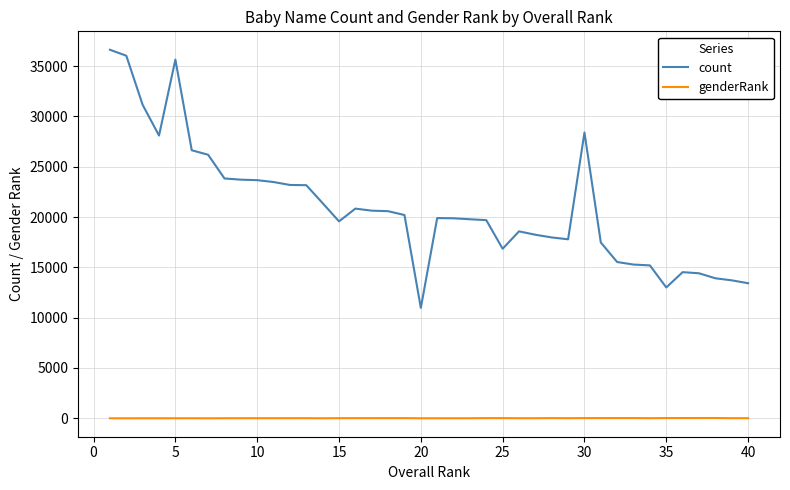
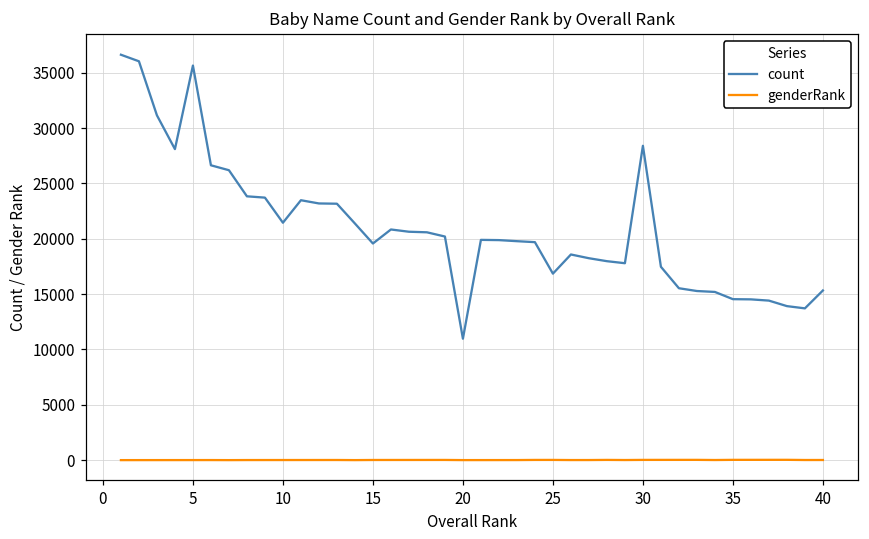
  {
    "count": {
      "5": 35600,
-     "10": 23700,
+     "10": 21400,
      "15": 19600,
      "20": 11000,
      "25": 16800,
      "30": 28400,
-     "35": 13000,
-     "40": 13400
+     "35": 14500,
+     "40": 15300
    },
    "genderRank": {
      "5": 0,
      "10": 0,
      "15": 0,
      "20": 0,
      "25": 0,
      "30": 0,
      "35": 0,
      "40": 0
    }
  }
